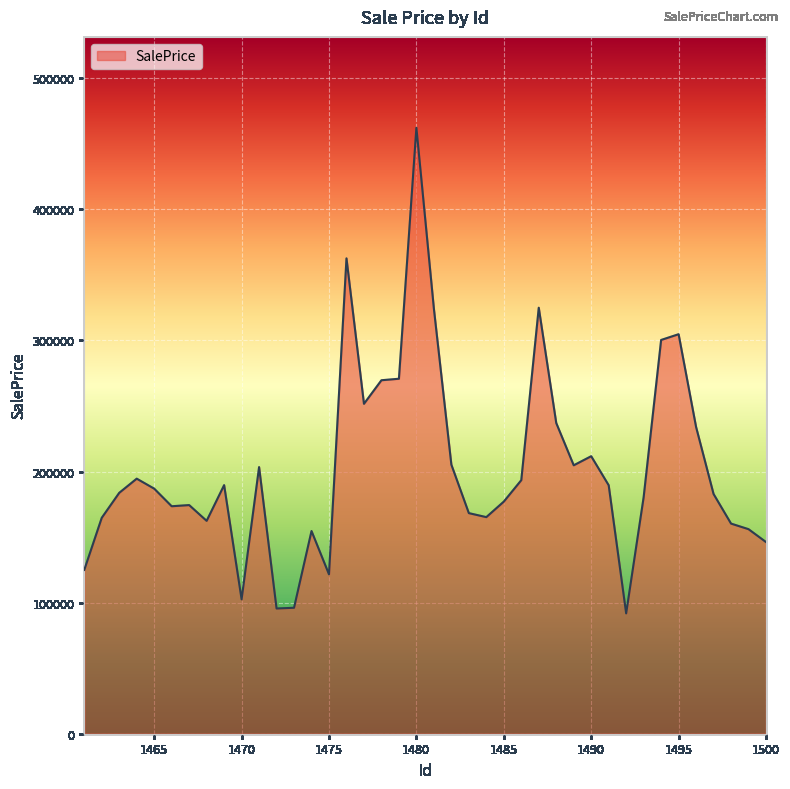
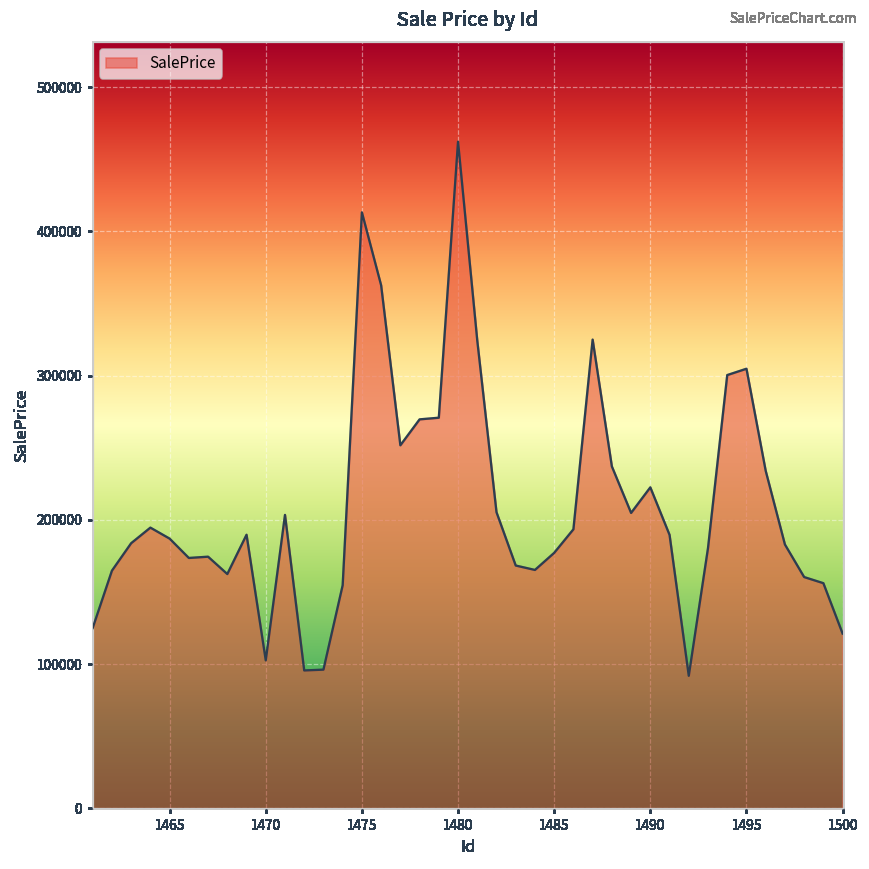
  {
    "1465": 187000,
    "1470": 103000,
-   "1475": 122000,
+   "1475": 413000,
    "1480": 462000,
    "1485": 177000,
-   "1490": 212000,
+   "1490": 223000,
    "1495": 305000,
-   "1500": 146000
+   "1500": 121000
  }
